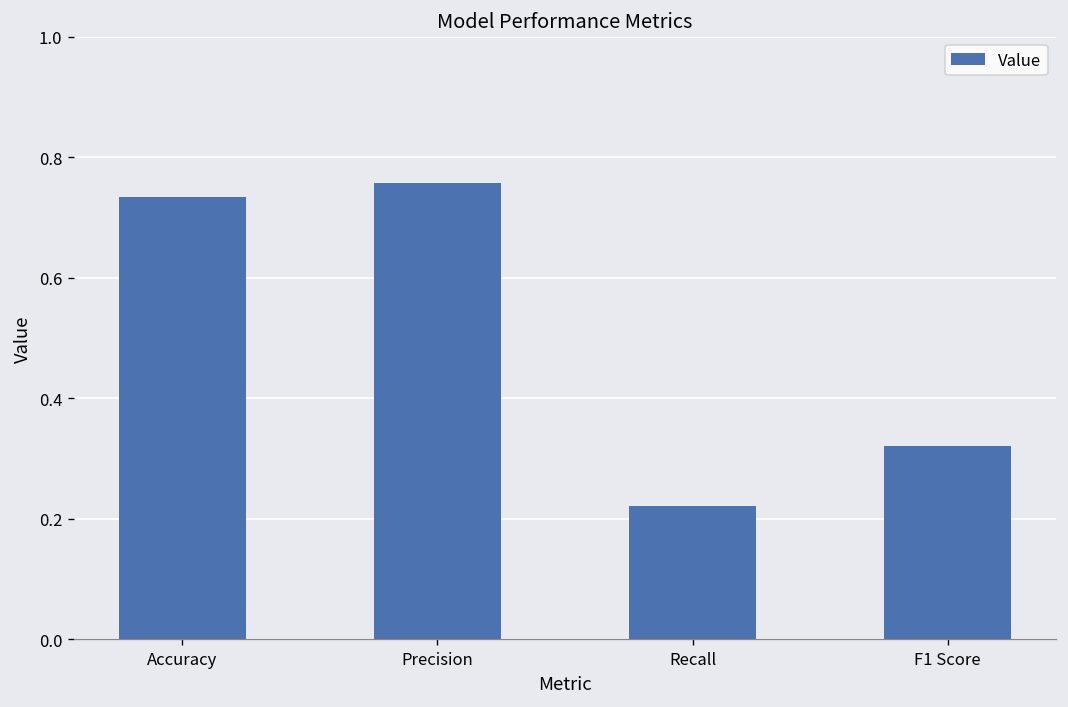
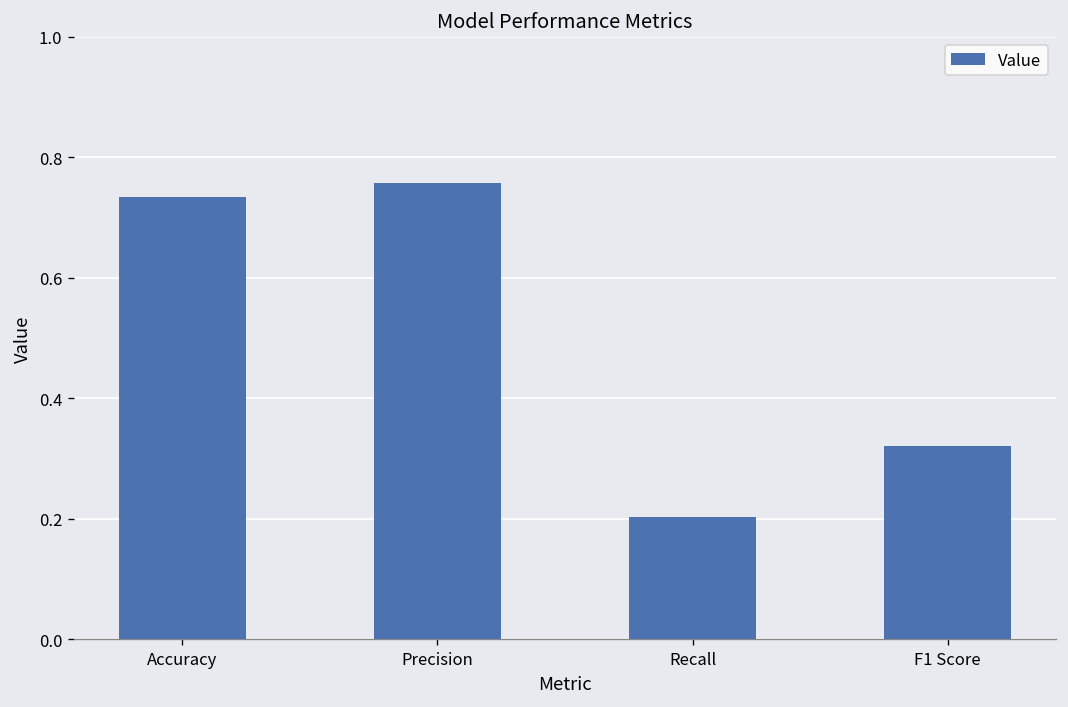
  {
    "Accuracy": 0.73,
    "Precision": 0.76,
-   "Recall": 0.22,
+   "Recall": 0.20,
    "F1 Score": 0.32
  }
